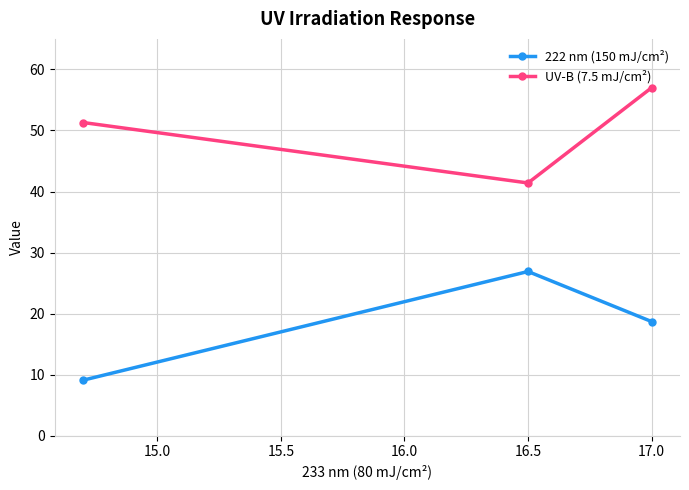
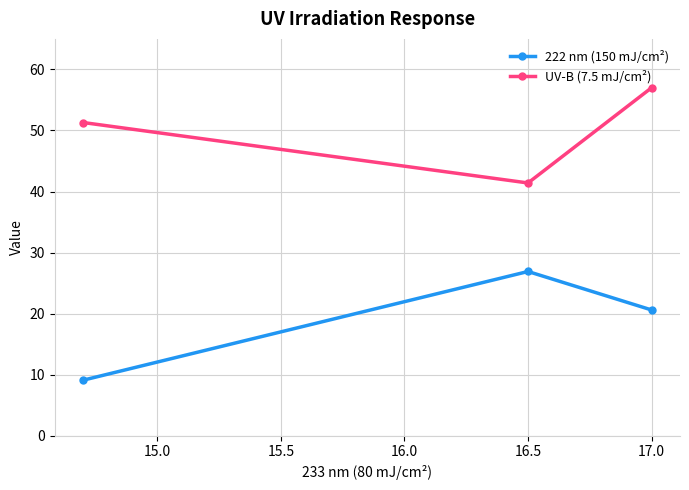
  {
    "222 nm (150 mJ/cm²)": {
      "16.5": 27,
-     "17.0": 19
+     "17.0": 21
    },
    "UV-B (7.5 mJ/cm²)": {
      "16.5": 41,
      "17.0": 57
    }
  }
